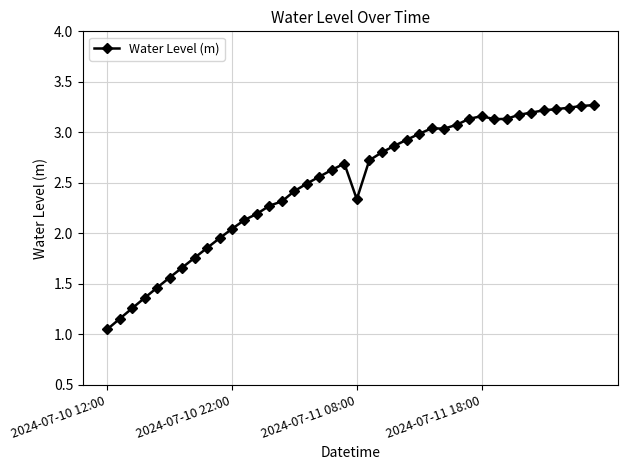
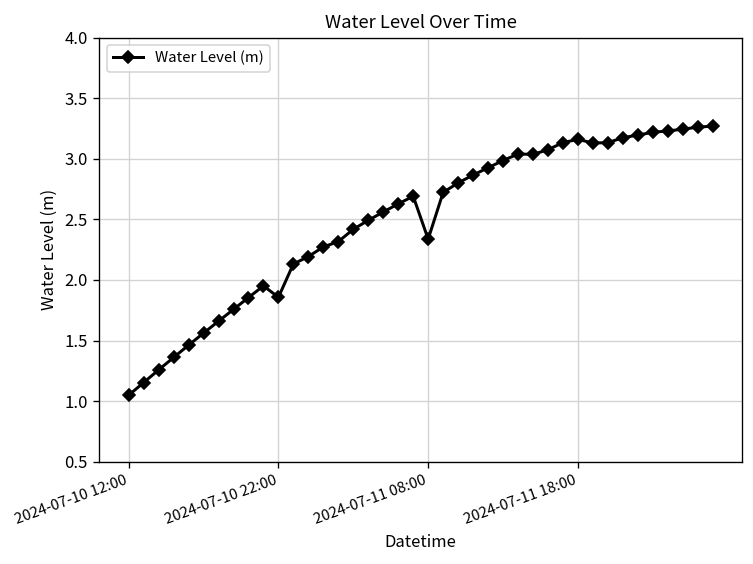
  {
    "2024-07-10 12:00": 1.05,
-   "2024-07-10 22:00": 2.04,
+   "2024-07-10 22:00": 1.86,
    "2024-07-11 08:00": 2.34,
    "2024-07-11 18:00": 3.16
  }
